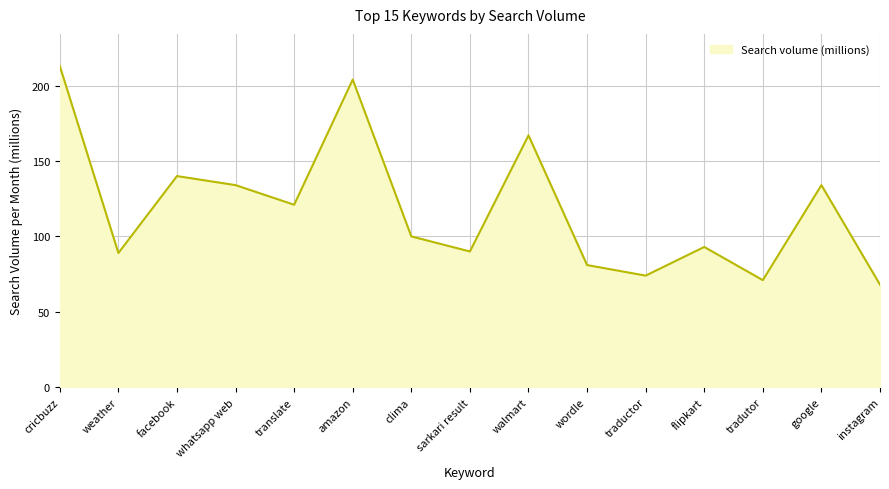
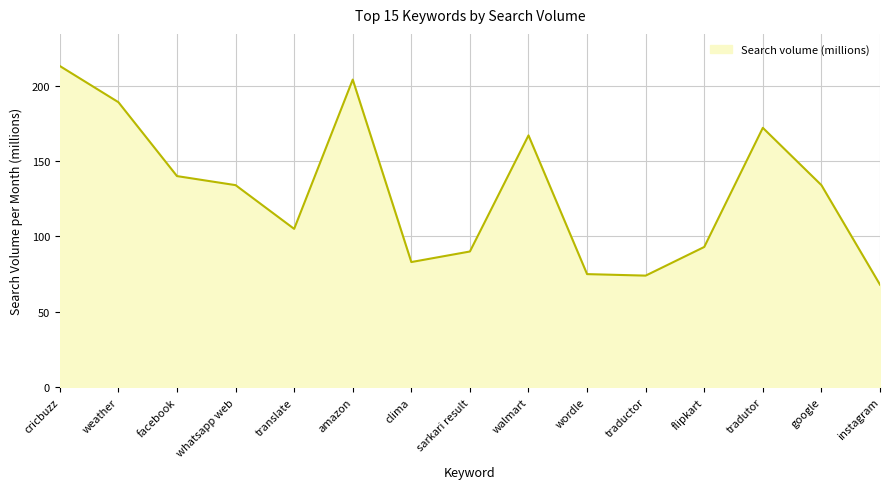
  {
    "cricbuzz": 213,
-   "weather": 89,
+   "weather": 189,
    "facebook": 140,
    "whatsapp web": 134,
-   "translate": 121,
+   "translate": 105,
    "amazon": 204,
-   "clima": 100,
+   "clima": 83,
    "sarkari result": 90,
    "walmart": 167,
-   "wordle": 81,
+   "wordle": 75,
    "traductor": 74,
    "flipkart": 93,
-   "tradutor": 71,
+   "tradutor": 172,
    "google": 134,
    "instagram": 68
  }
